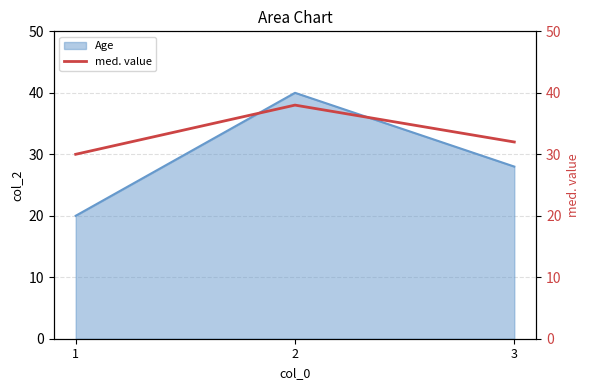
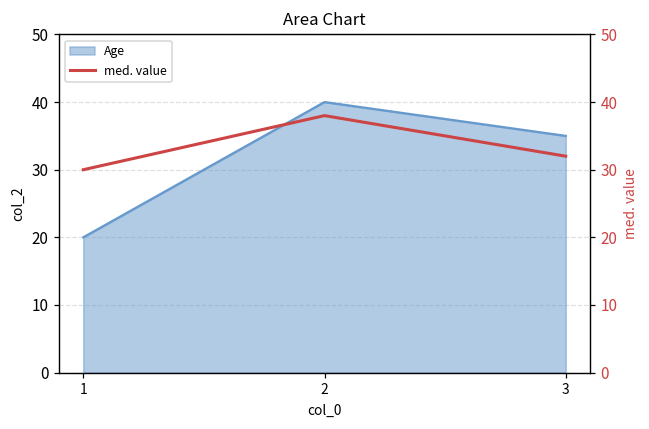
  {
    "Age": {
      "1": 20,
      "2": 40,
-     "3": 28
+     "3": 35
    },
    "med. value": {
      "1": 30,
      "2": 38,
      "3": 32
    }
  }
